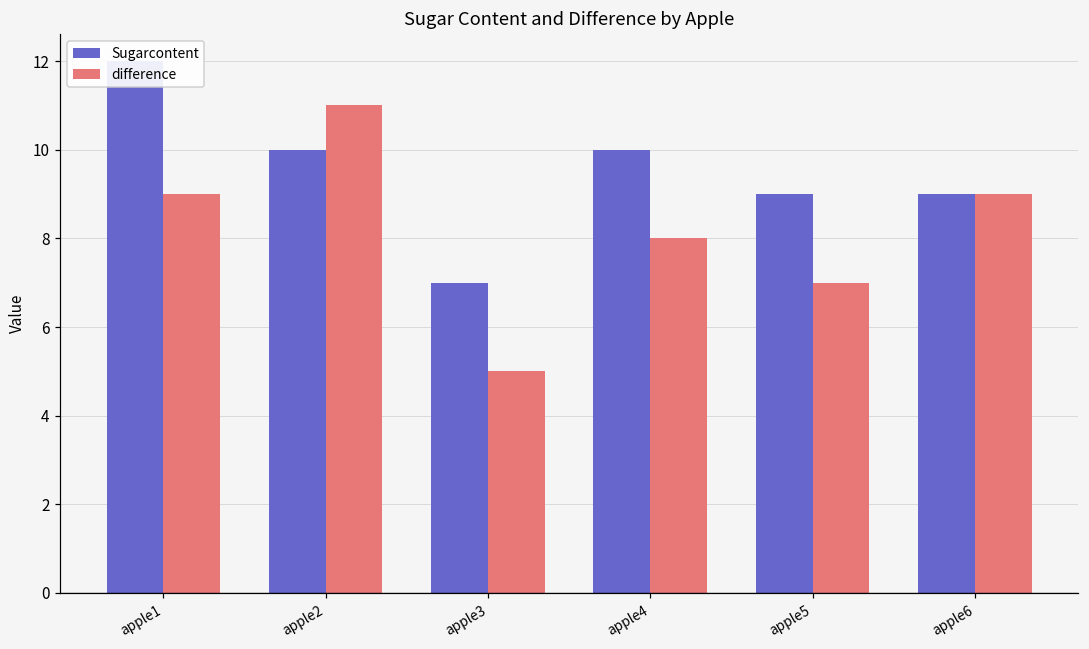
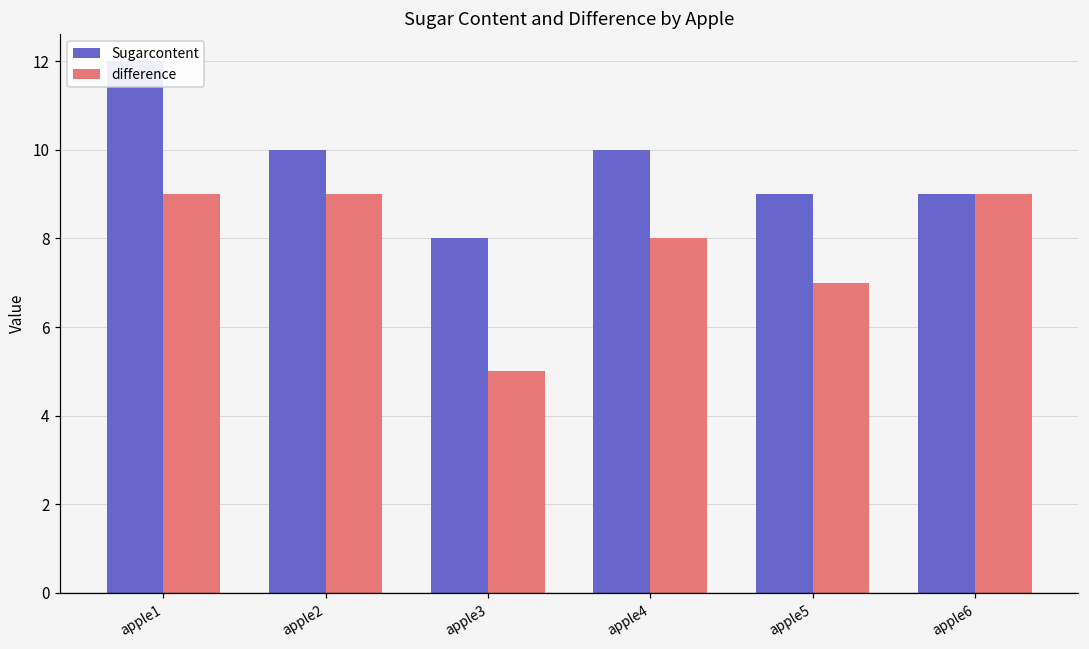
  {
    "Sugarcontent": {
      "apple2": 10,
-     "apple3": 7,
+     "apple3": 8,
      "apple4": 10,
      "apple5": 9,
      "apple6": 9
    },
    "difference": {
      "apple1": 9,
-     "apple2": 11,
+     "apple2": 9,
      "apple3": 5,
      "apple4": 8,
      "apple5": 7,
      "apple6": 9
    }
  }
